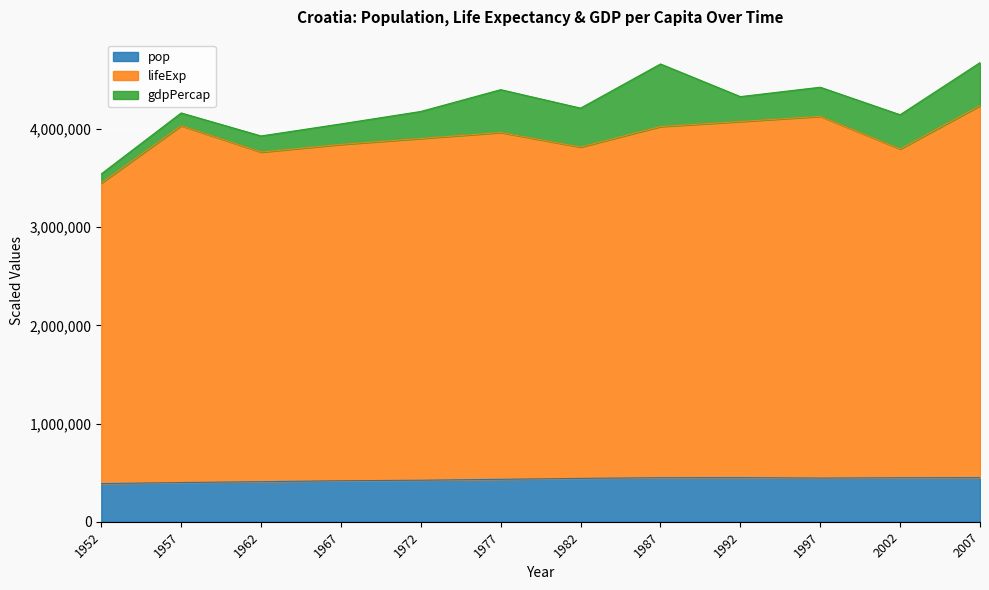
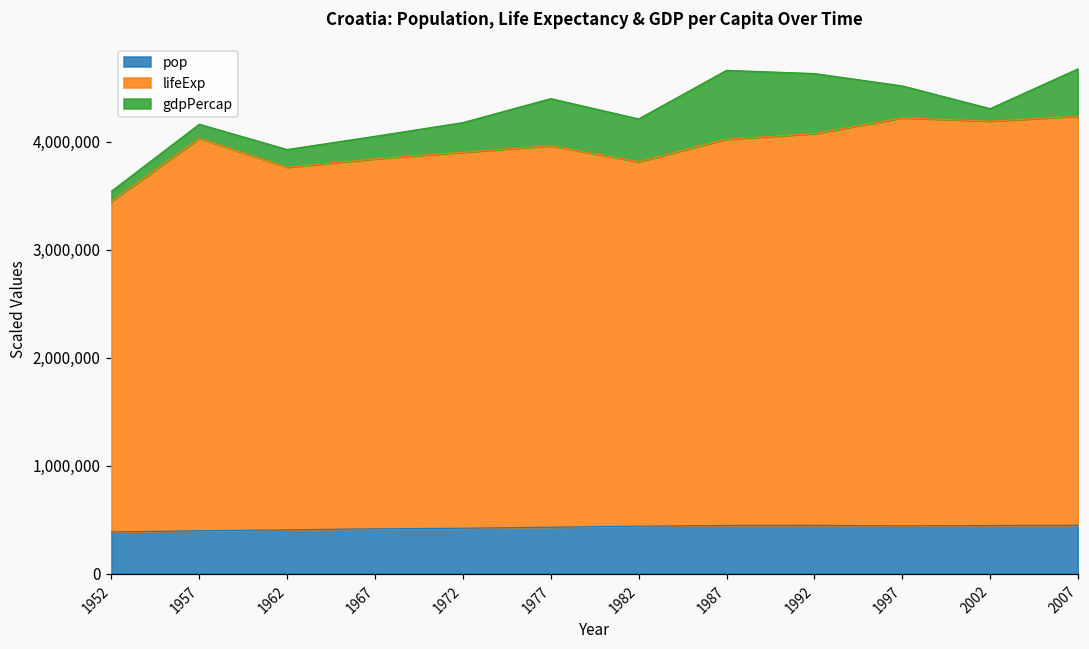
  {
    "pop": {
      "1952": "400,000",
      "1957": "400,000",
      "1962": "400,000",
      "1967": "400,000",
      "1972": "400,000",
      "1977": "400,000",
      "1982": "400,000",
      "1987": "400,000",
      "1992": "400,000",
      "1997": "400,000",
      "2002": "400,000",
      "2007": "400,000"
    },
    "lifeExp": {
      "1952": "3,100,000",
      "1957": "3,600,000",
      "1962": "3,400,000",
      "1967": "3,400,000",
      "1972": "3,500,000",
      "1977": "3,500,000",
      "1982": "3,400,000",
      "1987": "3,600,000",
      "1992": "3,600,000",
-     "1997": "3,700,000",
-     "2002": "3,300,000",
+     "1997": "3,800,000",
+     "2002": "3,700,000",
      "2007": "3,800,000"
    },
    "gdpPercap": {
      "1952": "100,000",
      "1957": "100,000",
      "1962": "200,000",
      "1967": "200,000",
      "1972": "300,000",
      "1977": "400,000",
      "1982": "400,000",
      "1987": "600,000",
-     "1992": "300,000",
+     "1992": "600,000",
      "1997": "300,000",
-     "2002": "300,000",
+     "2002": "100,000",
      "2007": "400,000"
    }
  }
